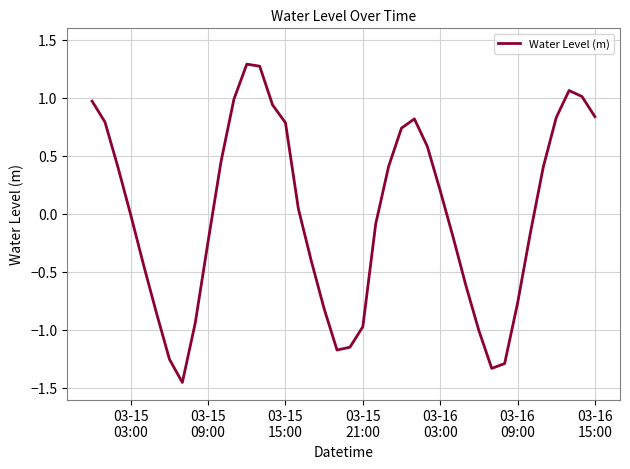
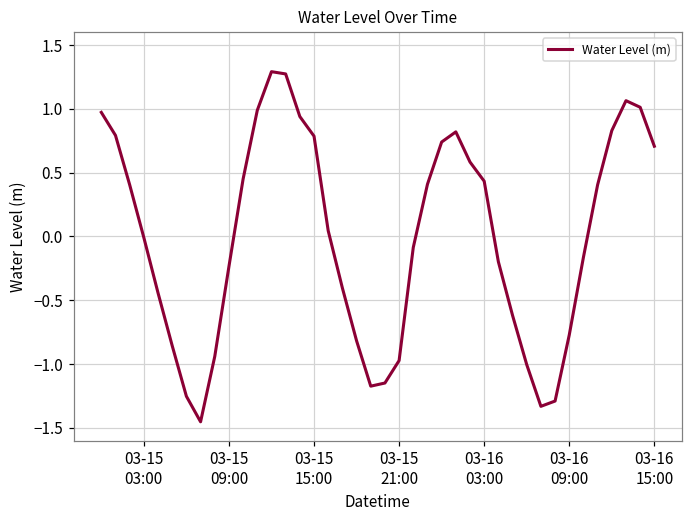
  {
    "03-15 03:00": -0.01,
    "03-15 09:00": -0.24,
    "03-15 15:00": 0.79,
    "03-15 21:00": -0.97,
-   "03-16 03:00": 0.20,
+   "03-16 03:00": 0.43,
    "03-16 09:00": -0.77,
-   "03-16 15:00": 0.84
+   "03-16 15:00": 0.71
  }
